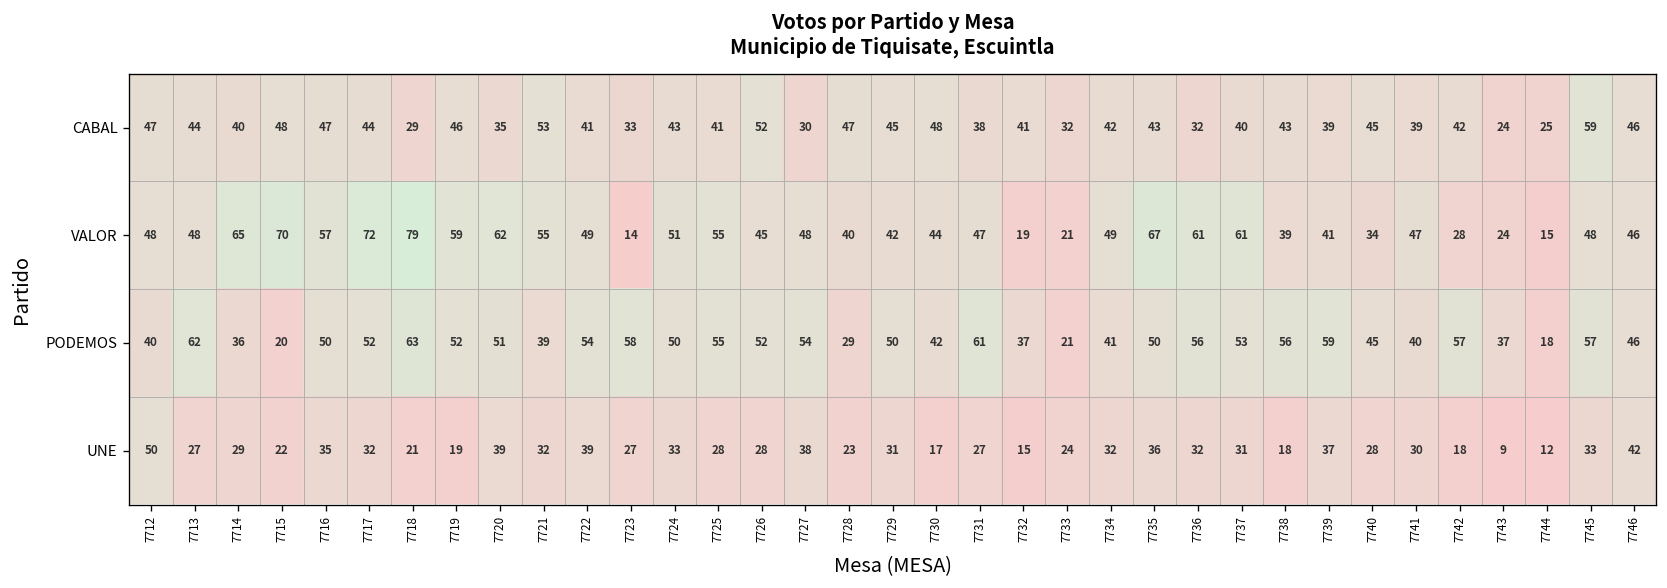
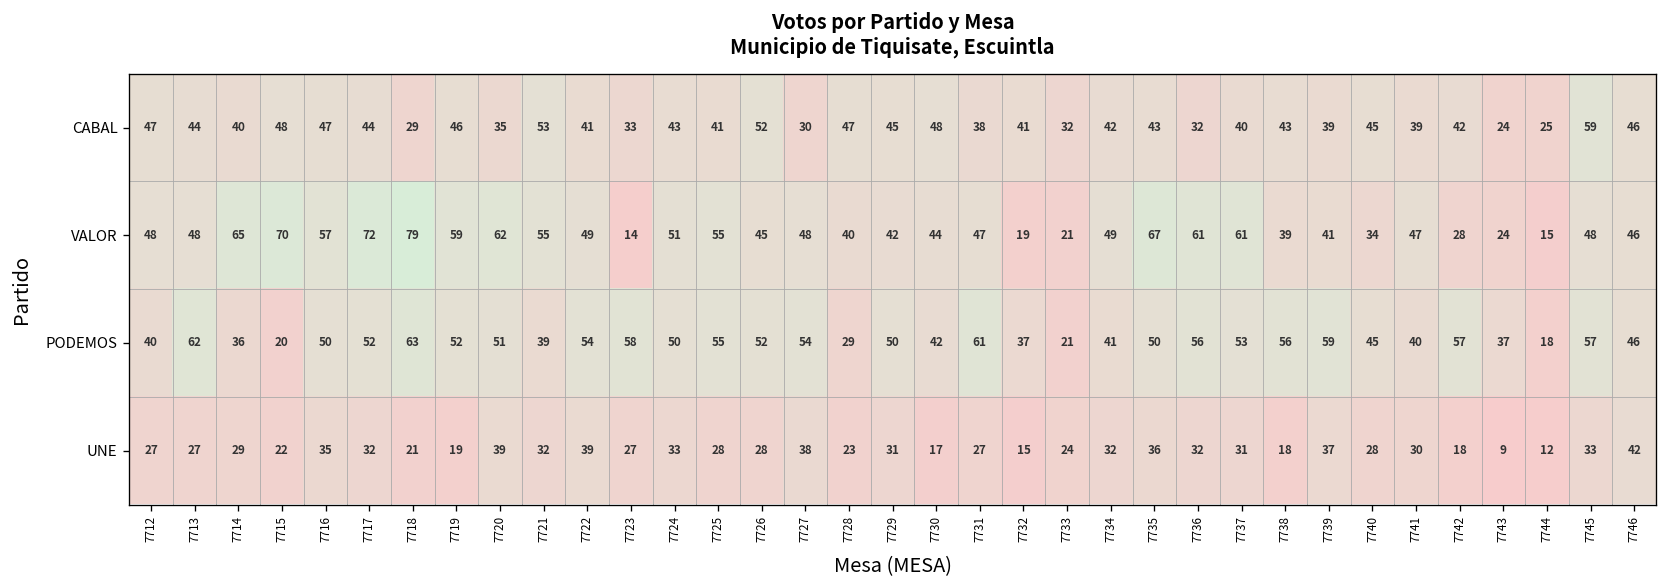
  {
    "CABAL": {
      "7712": 47,
      "7713": 44,
      "7714": 40,
      "7715": 48,
      "7716": 47,
      "7717": 44,
      "7718": 29,
      "7719": 46,
      "7720": 35,
      "7721": 53,
      "7722": 41,
      "7723": 33,
      "7724": 43,
      "7725": 41,
      "7726": 52,
      "7727": 30,
      "7728": 47,
      "7729": 45,
      "7730": 48,
      "7731": 38,
      "7732": 41,
      "7733": 32,
      "7734": 42,
      "7735": 43,
      "7736": 32,
      "7737": 40,
      "7738": 43,
      "7739": 39,
      "7740": 45,
      "7741": 39,
      "7742": 42,
      "7743": 24,
      "7744": 25,
      "7745": 59,
      "7746": 46
    },
    "VALOR": {
      "7712": 48,
      "7713": 48,
      "7714": 65,
      "7715": 70,
      "7716": 57,
      "7717": 72,
      "7718": 79,
      "7719": 59,
      "7720": 62,
      "7721": 55,
      "7722": 49,
      "7723": 14,
      "7724": 51,
      "7725": 55,
      "7726": 45,
      "7727": 48,
      "7728": 40,
      "7729": 42,
      "7730": 44,
      "7731": 47,
      "7732": 19,
      "7733": 21,
      "7734": 49,
      "7735": 67,
      "7736": 61,
      "7737": 61,
      "7738": 39,
      "7739": 41,
      "7740": 34,
      "7741": 47,
      "7742": 28,
      "7743": 24,
      "7744": 15,
      "7745": 48,
      "7746": 46
    },
    "PODEMOS": {
      "7712": 40,
      "7713": 62,
      "7714": 36,
      "7715": 20,
      "7716": 50,
      "7717": 52,
      "7718": 63,
      "7719": 52,
      "7720": 51,
      "7721": 39,
      "7722": 54,
      "7723": 58,
      "7724": 50,
      "7725": 55,
      "7726": 52,
      "7727": 54,
      "7728": 29,
      "7729": 50,
      "7730": 42,
      "7731": 61,
      "7732": 37,
      "7733": 21,
      "7734": 41,
      "7735": 50,
      "7736": 56,
      "7737": 53,
      "7738": 56,
      "7739": 59,
      "7740": 45,
      "7741": 40,
      "7742": 57,
      "7743": 37,
      "7744": 18,
      "7745": 57,
      "7746": 46
    },
    "UNE": {
-     "7712": 50,
+     "7712": 27,
      "7713": 27,
      "7714": 29,
      "7715": 22,
      "7716": 35,
      "7717": 32,
      "7718": 21,
      "7719": 19,
      "7720": 39,
      "7721": 32,
      "7722": 39,
      "7723": 27,
      "7724": 33,
      "7725": 28,
      "7726": 28,
      "7727": 38,
      "7728": 23,
      "7729": 31,
      "7730": 17,
      "7731": 27,
      "7732": 15,
      "7733": 24,
      "7734": 32,
      "7735": 36,
      "7736": 32,
      "7737": 31,
      "7738": 18,
      "7739": 37,
      "7740": 28,
      "7741": 30,
      "7742": 18,
      "7743": 9,
      "7744": 12,
      "7745": 33,
      "7746": 42
    }
  }
